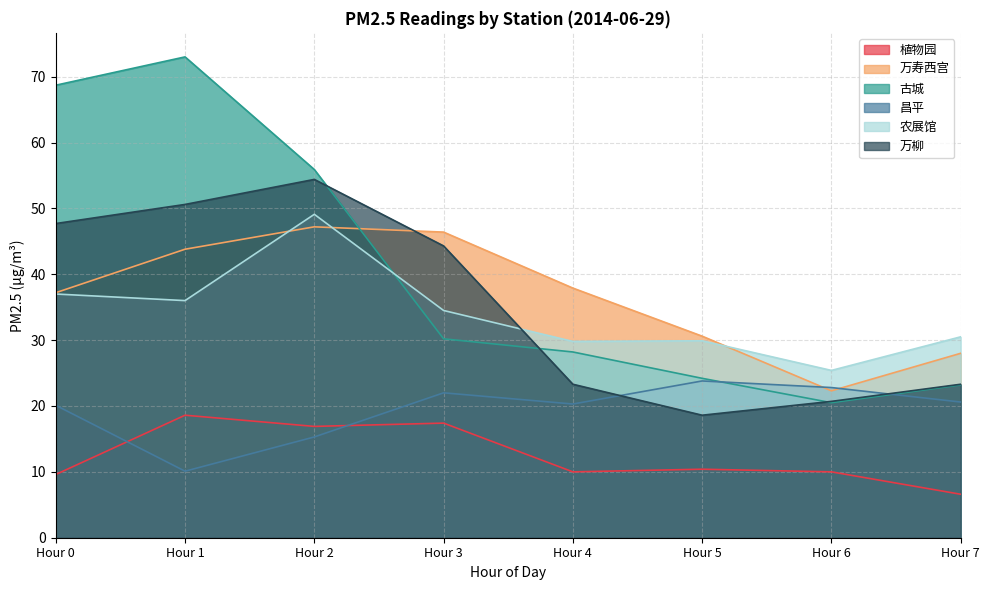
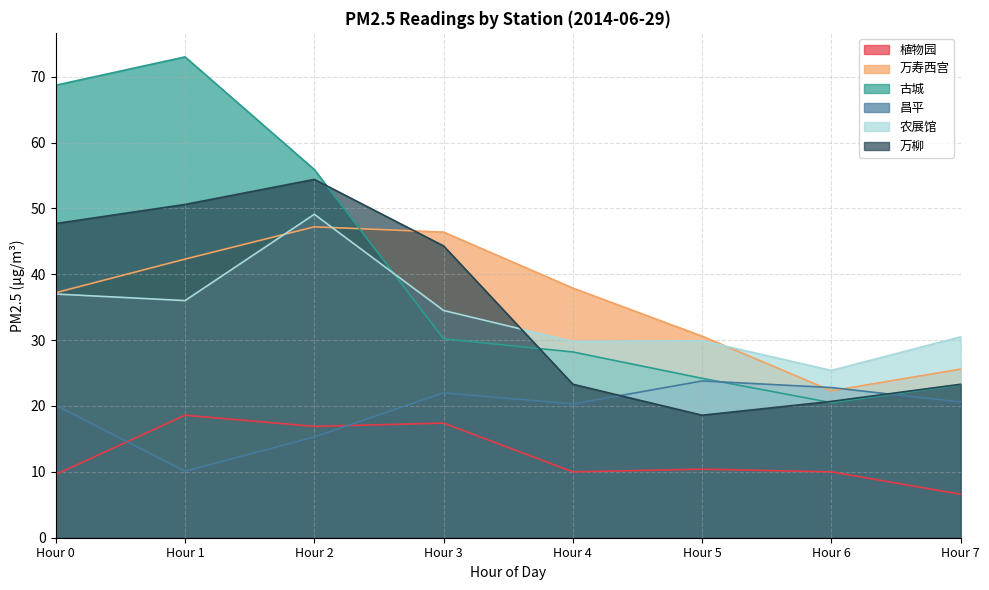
  {
    "植物园": {
      "Hour 0": 10,
      "Hour 1": 19,
      "Hour 2": 17,
      "Hour 3": 17,
      "Hour 4": 10,
      "Hour 5": 10,
      "Hour 6": 10,
      "Hour 7": 7
    },
    "万寿西宫": {
-     "Hour 1": 44,
+     "Hour 1": 42,
      "Hour 2": 47,
      "Hour 3": 46,
      "Hour 4": 38,
      "Hour 5": 31,
      "Hour 6": 22,
-     "Hour 7": 28
+     "Hour 7": 26
    },
    "农展馆": {
      "Hour 1": 36,
      "Hour 2": 49,
      "Hour 3": 35,
      "Hour 4": 30,
      "Hour 5": 30,
      "Hour 6": 25,
      "Hour 7": 31
    },
    "万柳": {
      "Hour 0": 48,
      "Hour 1": 51,
      "Hour 2": 54,
      "Hour 3": 44,
      "Hour 4": 23,
      "Hour 5": 19
    }
  }
